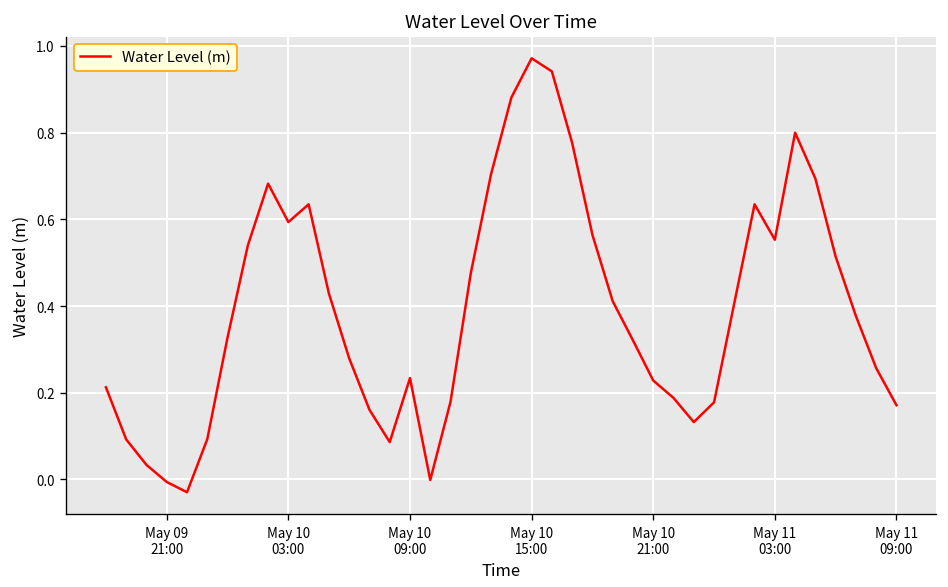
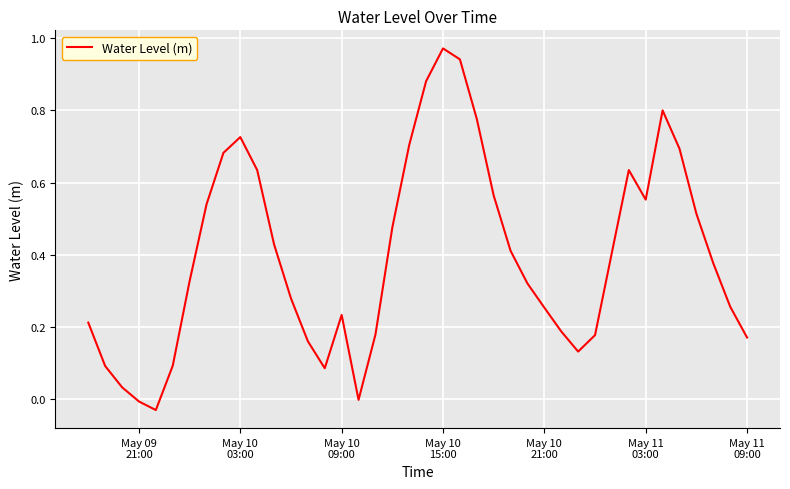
  {
    "May 09 21:00": -0.01,
-   "May 10 03:00": 0.59,
+   "May 10 03:00": 0.73,
    "May 10 09:00": 0.23,
    "May 10 15:00": 0.97,
-   "May 10 21:00": 0.23,
+   "May 10 21:00": 0.25,
    "May 11 03:00": 0.55,
    "May 11 09:00": 0.17
  }
